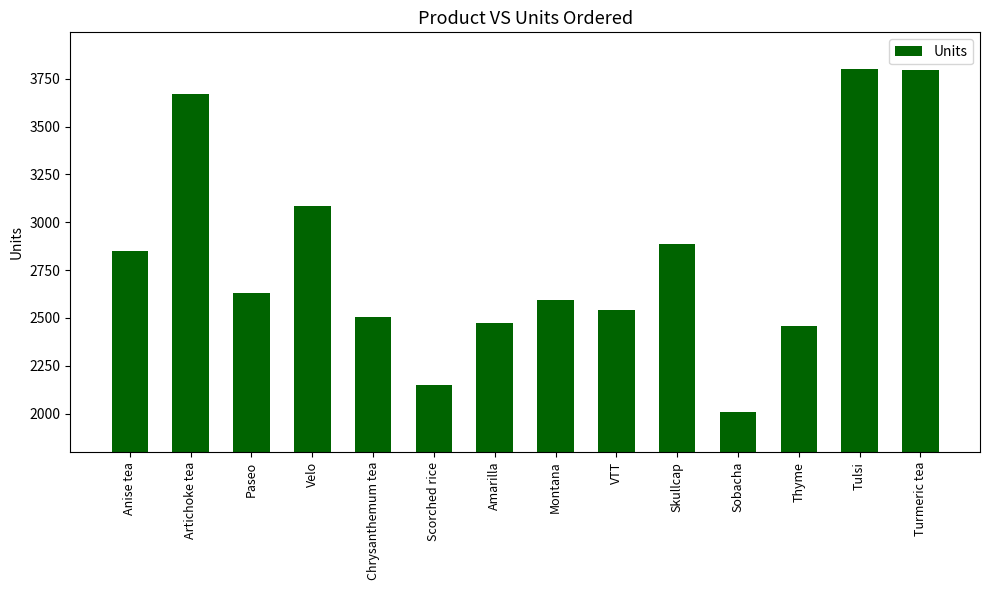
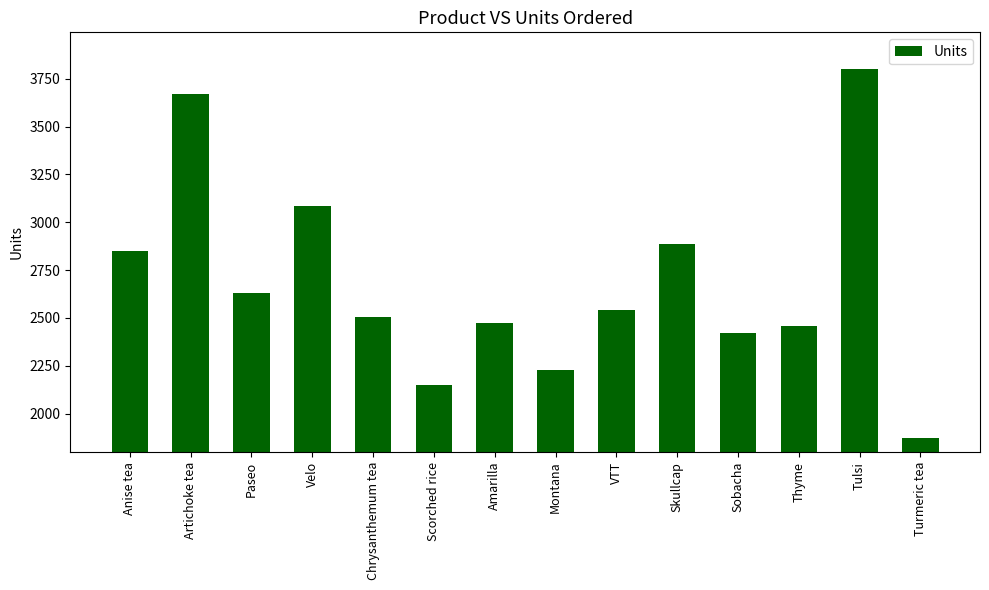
  {
    "Anise tea": 2850,
    "Artichoke tea": 3670,
    "Paseo": 2630,
    "Velo": 3080,
    "Chrysanthemum tea": 2510,
    "Scorched rice": 2150,
    "Amarilla": 2480,
-   "Montana": 2590,
+   "Montana": 2230,
    "VTT": 2540,
    "Skullcap": 2890,
-   "Sobacha": 2010,
+   "Sobacha": 2420,
    "Thyme": 2460,
    "Tulsi": 3800,
-   "Turmeric tea": 3790
+   "Turmeric tea": 1870
  }
